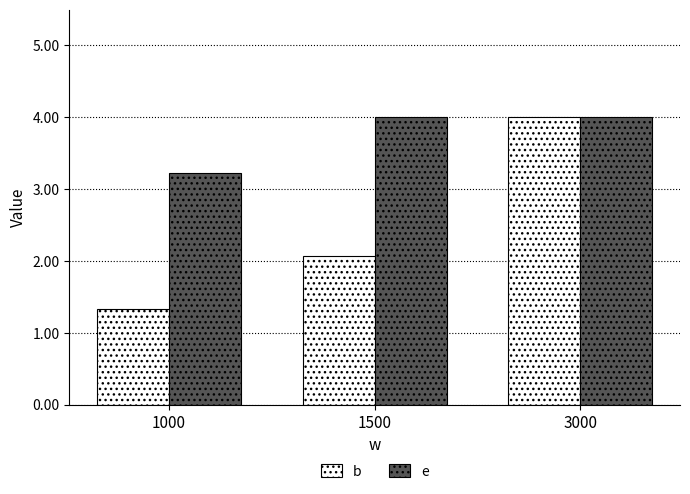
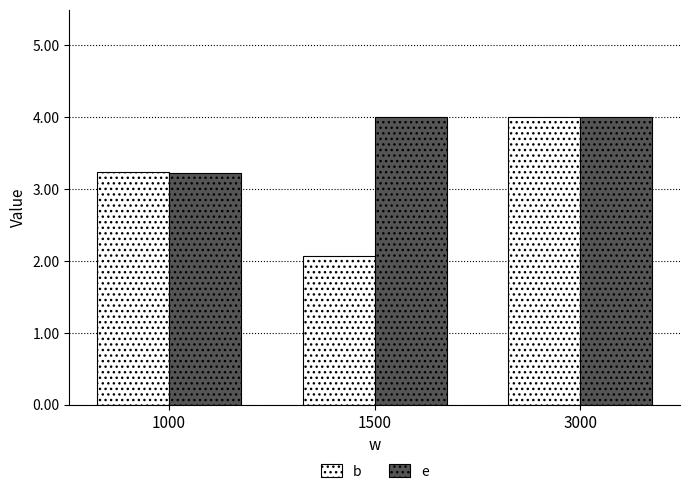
  {
    "b": {
-     "1000": 1.3,
+     "1000": 3.2,
      "1500": 2.1,
      "3000": 4.0
    },
    "e": {
      "1000": 3.2,
      "1500": 4.0,
      "3000": 4.0
    }
  }
